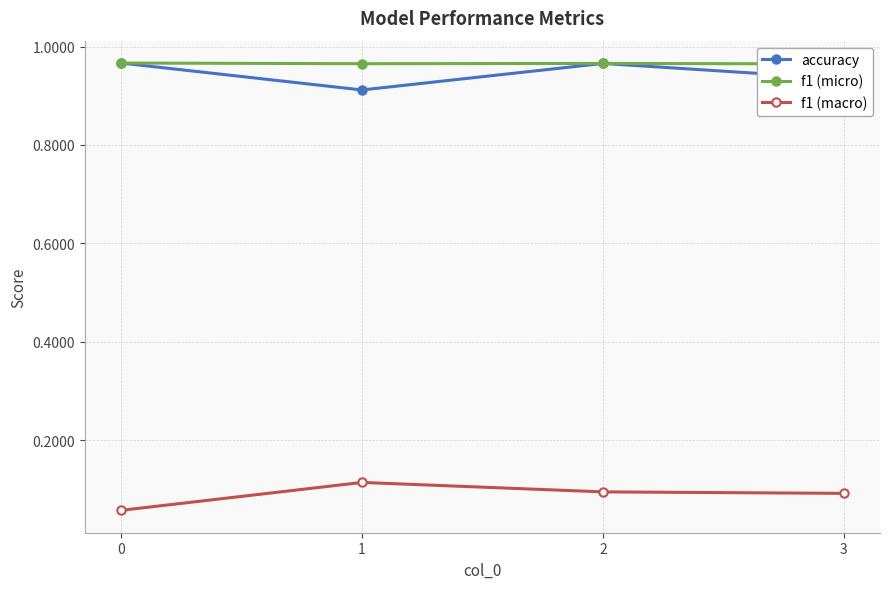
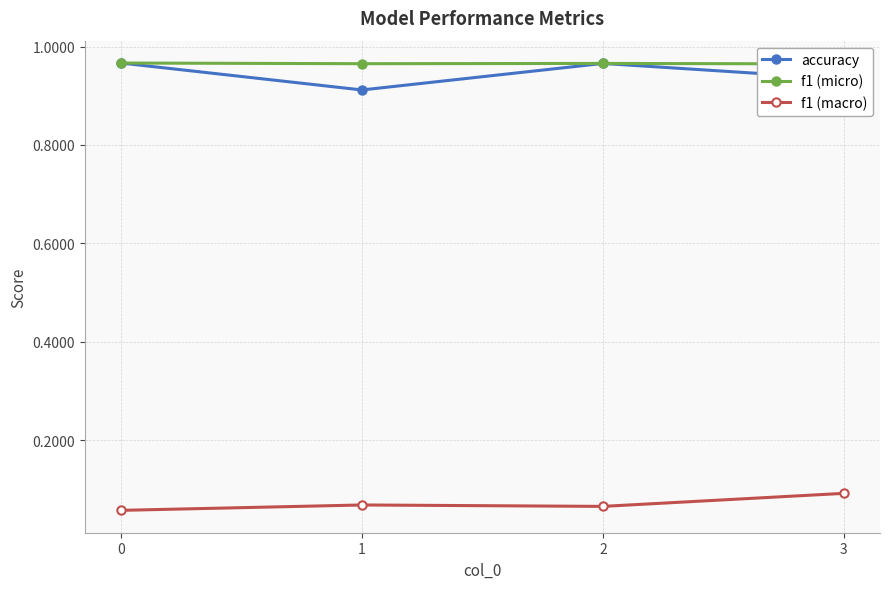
  {
    "accuracy": {
      "1": 0.91
    },
    "f1 (micro)": {
      "1": 0.97
    },
    "f1 (macro)": {
      "0": 0.06,
-     "1": 0.11,
-     "2": 0.09,
+     "1": 0.07,
+     "2": 0.07,
      "3": 0.09
    }
  }
